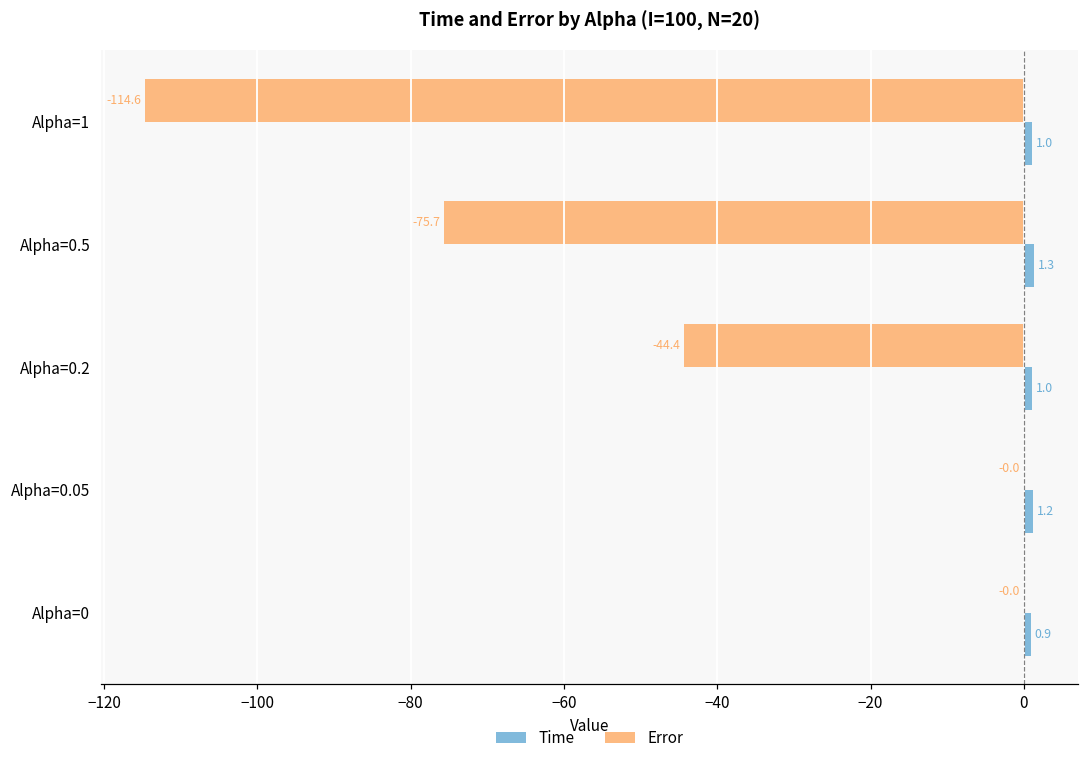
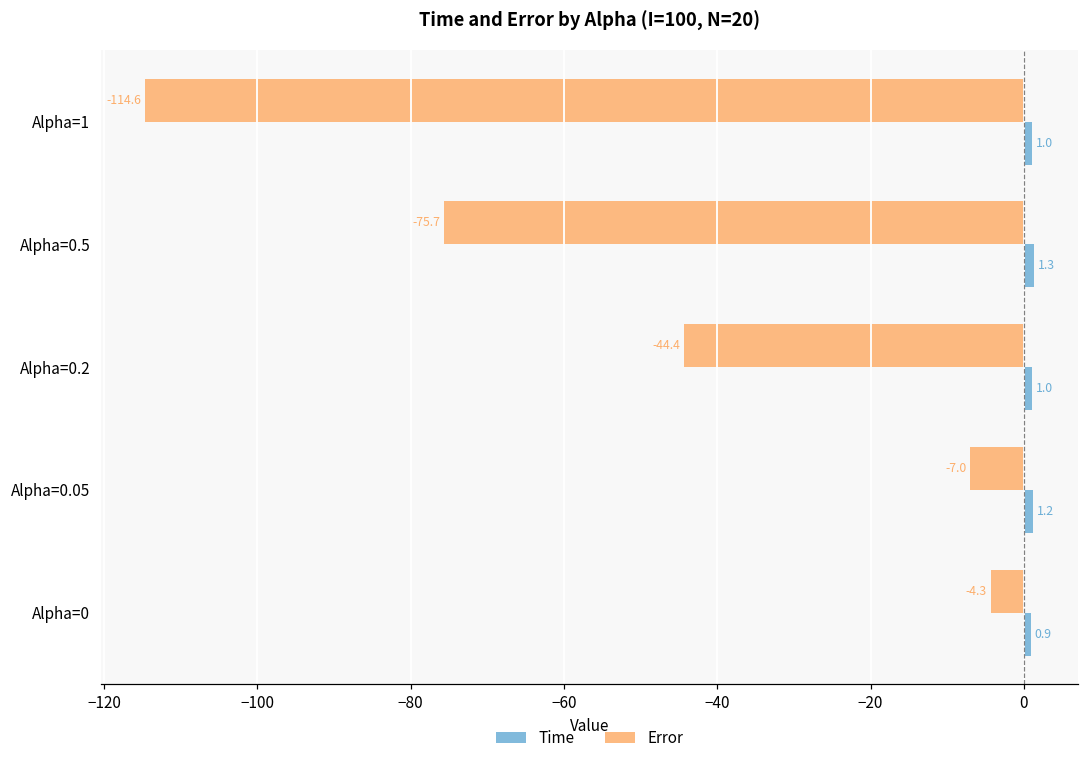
  {
    "Time": {
      "Alpha=1": 1.0,
      "Alpha=0.5": 1.3,
      "Alpha=0.2": 1.0,
      "Alpha=0.05": 1.2,
      "Alpha=0": 0.9
    },
    "Error": {
      "Alpha=1": -114.6,
      "Alpha=0.5": -75.7,
      "Alpha=0.2": -44.4,
-     "Alpha=0.05": -0.0,
-     "Alpha=0": -0.0
+     "Alpha=0.05": -7.0,
+     "Alpha=0": -4.3
    }
  }
